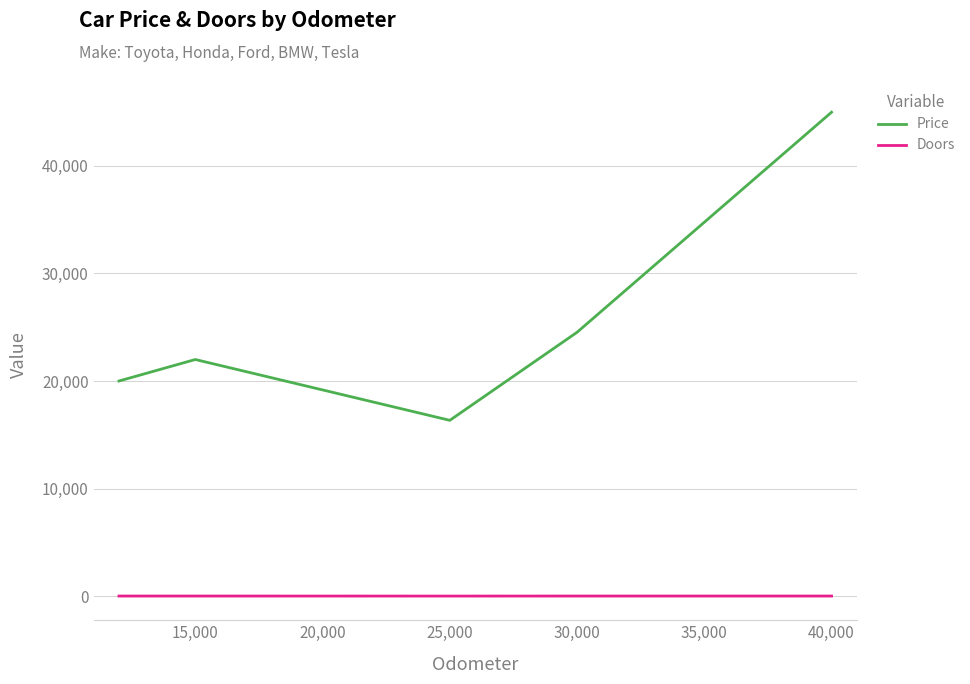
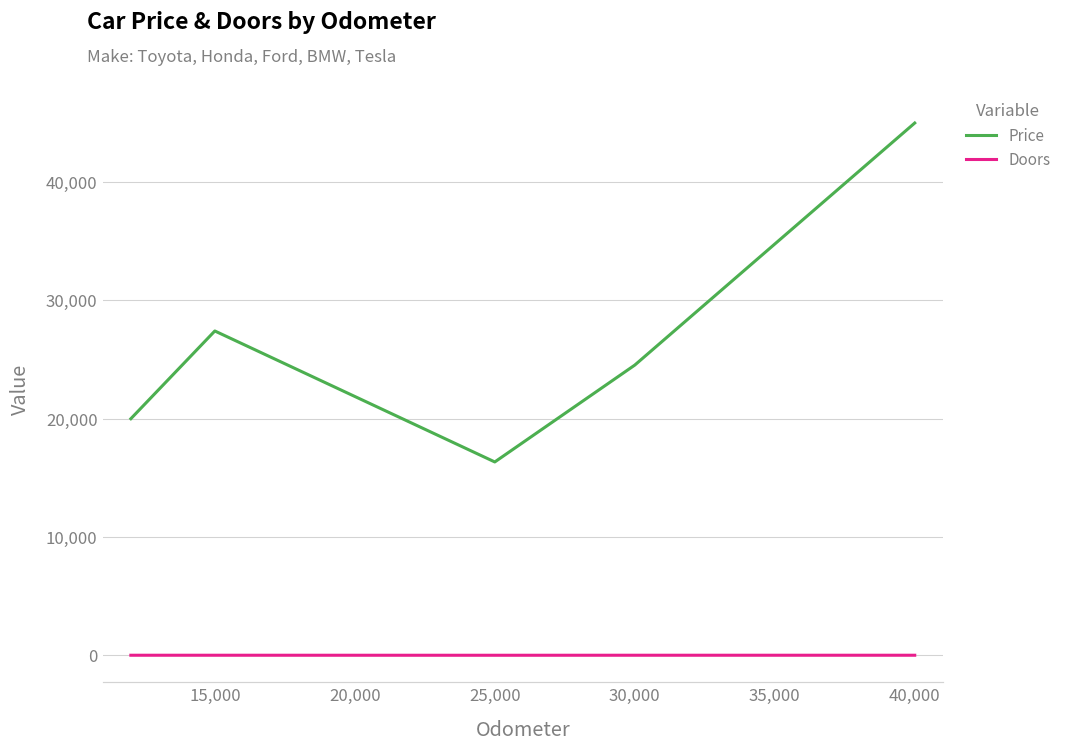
  {
    "Price": {
-     "15,000": "22,000",
+     "15,000": "27,400",
      "25,000": "16,300",
      "30,000": "24,500",
      "40,000": "45,000"
    },
    "Doors": {
      "15,000": "0",
      "25,000": "0",
      "30,000": "0",
      "40,000": "0"
    }
  }
